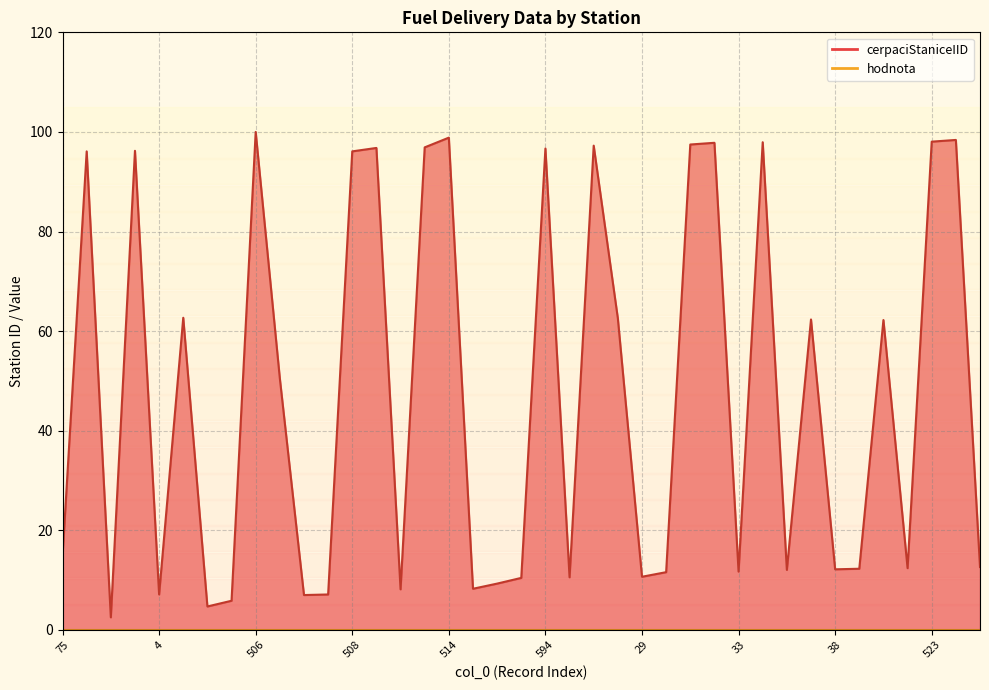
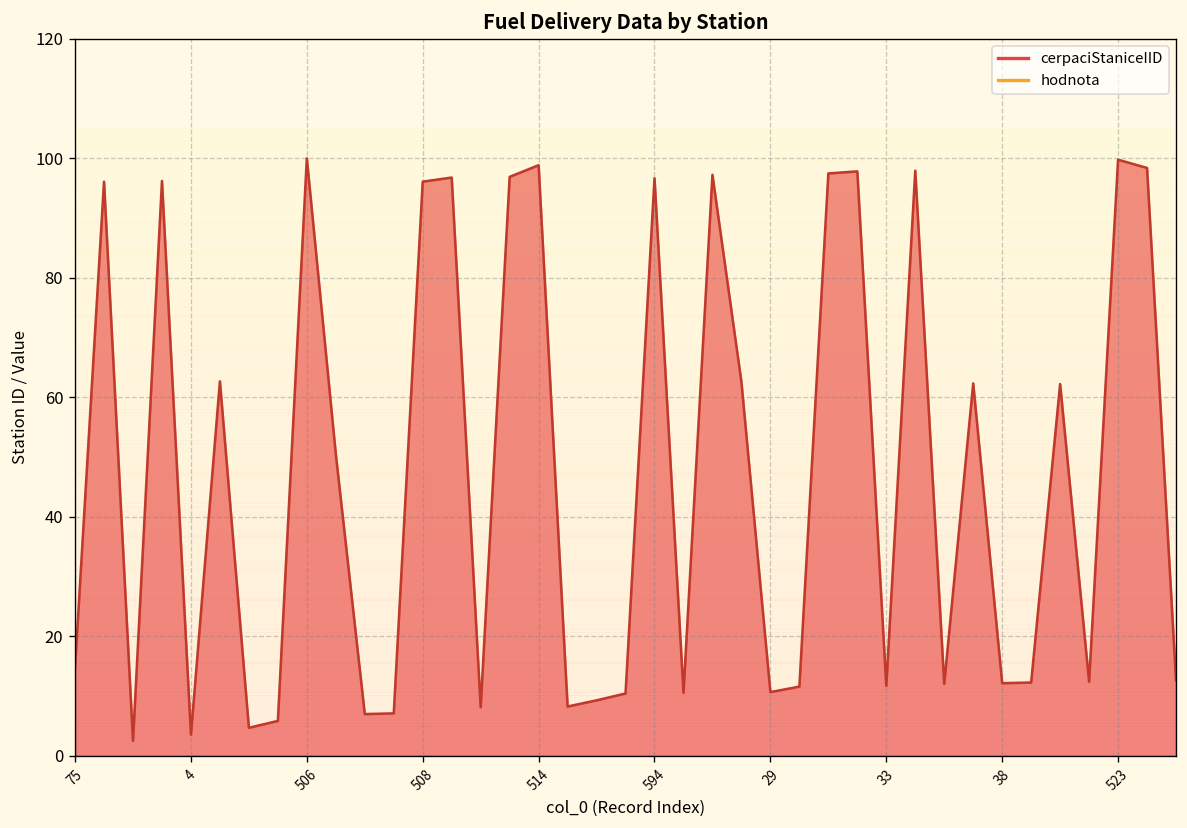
  {
    "cerpaciStaniceIID": {
      "75": 15,
-     "4": 7,
+     "4": 4,
      "506": 100,
      "508": 96,
      "514": 99,
      "594": 97,
-     "523": 98
+     "523": 100
    },
    "hodnota": {
      "75": 0,
      "4": 0,
      "506": 0,
      "508": 0,
      "514": 0,
      "594": 0,
      "523": 0
    }
  }
